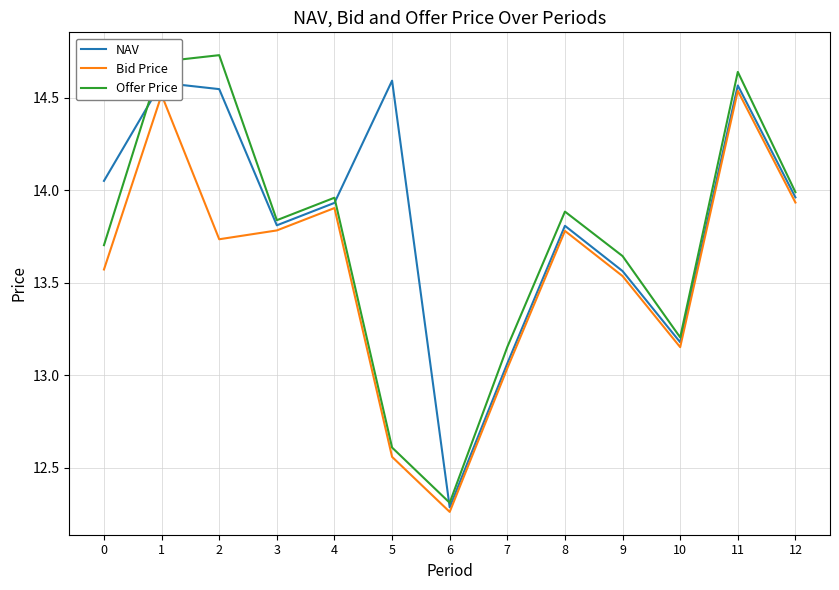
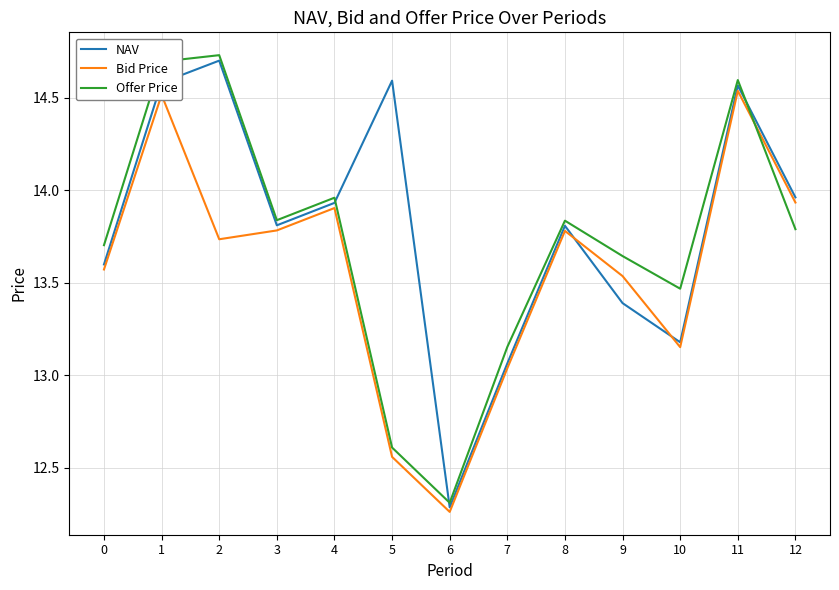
  {
    "NAV": {
-     "0": 14.05,
-     "2": 14.55,
+     "0": 13.60,
+     "2": 14.70,
      "3": 13.81,
      "4": 13.93,
      "5": 14.59,
      "6": 12.29,
      "7": 13.06,
      "8": 13.81,
-     "9": 13.56,
+     "9": 13.39,
      "10": 13.18,
      "11": 14.57,
      "12": 13.96
    },
    "Bid Price": {
      "0": 13.57,
      "2": 13.74,
      "3": 13.78,
      "4": 13.90,
      "5": 12.56,
      "6": 12.26,
      "7": 13.04,
      "8": 13.78,
      "9": 13.54,
      "10": 13.15,
      "11": 14.54,
      "12": 13.93
    },
    "Offer Price": {
      "0": 13.70,
      "2": 14.73,
      "3": 13.84,
      "4": 13.96,
      "5": 12.61,
      "6": 12.31,
      "7": 13.15,
-     "8": 13.89,
+     "8": 13.84,
      "9": 13.64,
-     "10": 13.21,
-     "11": 14.64,
-     "12": 13.99
+     "10": 13.47,
+     "11": 14.60,
+     "12": 13.79
    }
  }
